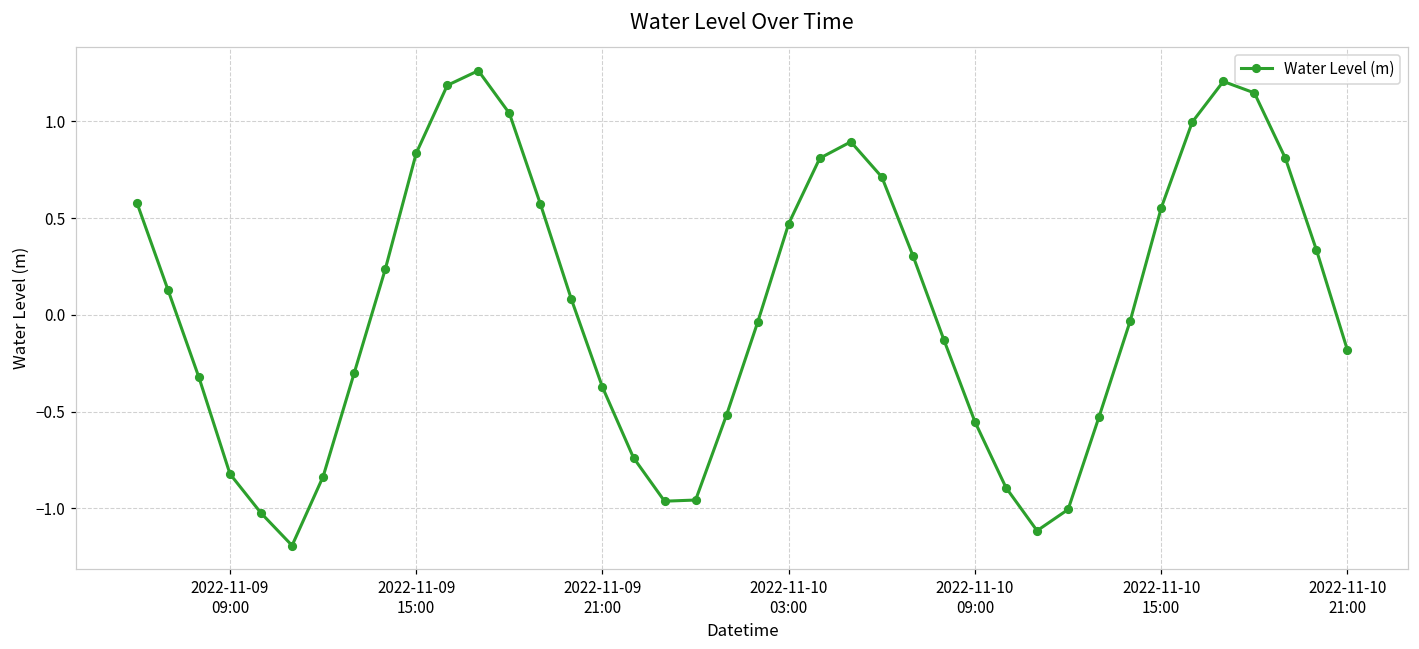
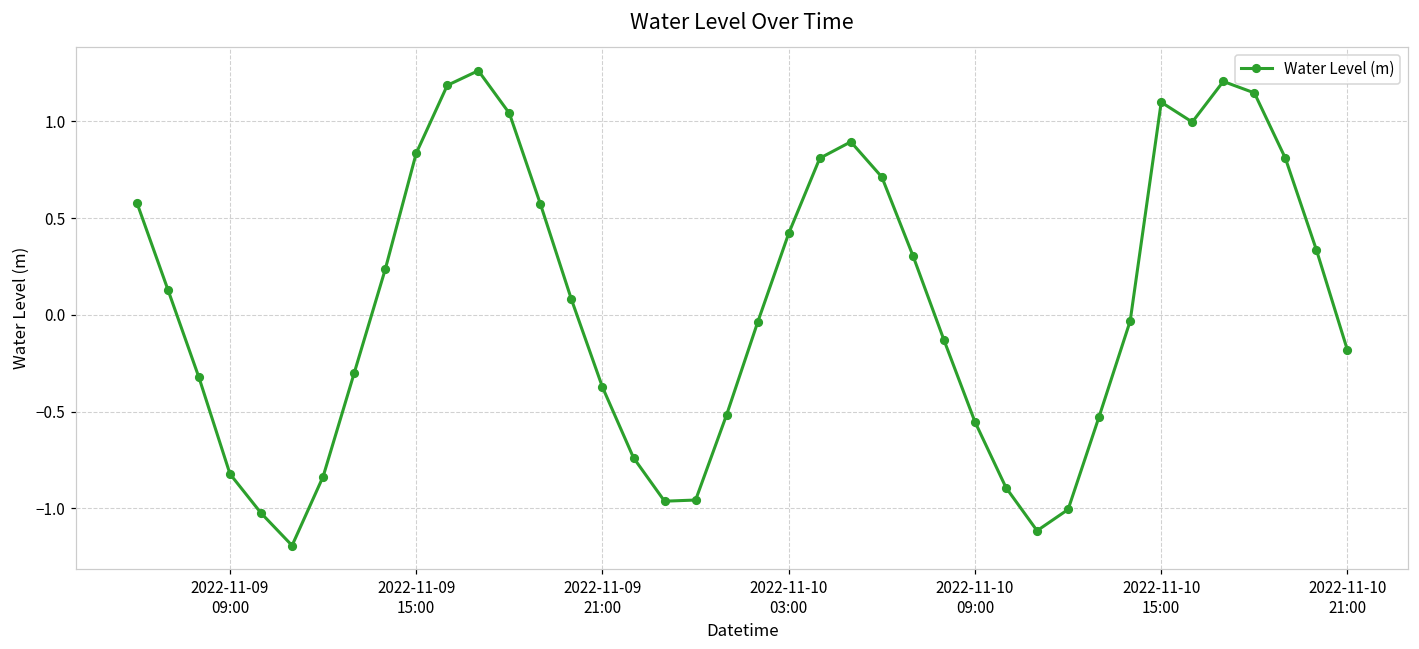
  {
    "2022-11-09 09:00": -0.82,
    "2022-11-09 15:00": 0.84,
    "2022-11-09 21:00": -0.37,
-   "2022-11-10 03:00": 0.47,
+   "2022-11-10 03:00": 0.42,
    "2022-11-10 09:00": -0.55,
-   "2022-11-10 15:00": 0.55,
+   "2022-11-10 15:00": 1.10,
    "2022-11-10 21:00": -0.18
  }
